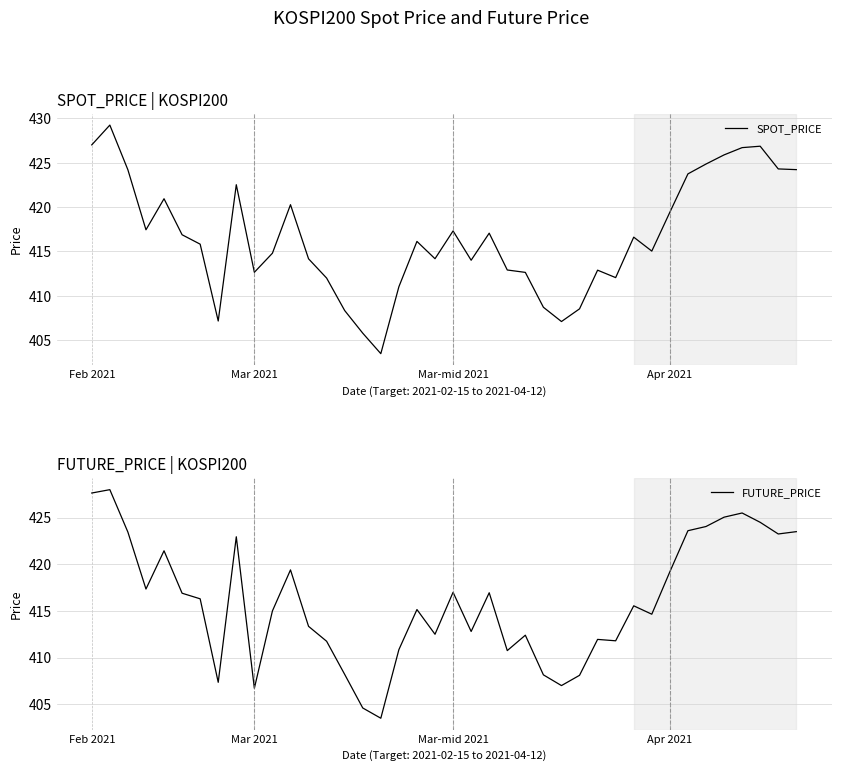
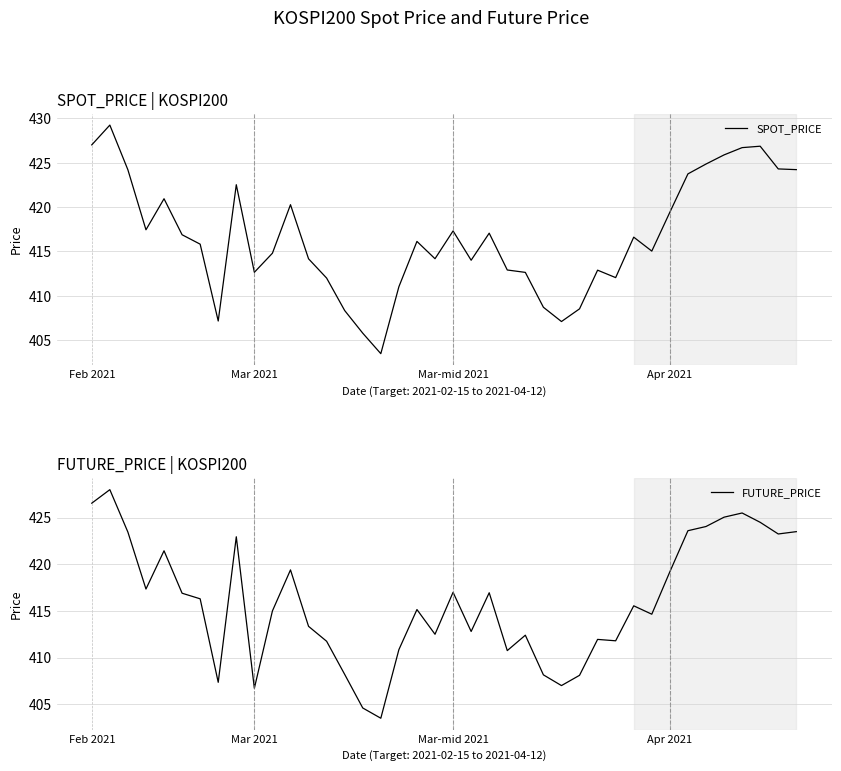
  {
    "SPOT_PRICE | KOSPI200": {
      "Feb 2021": 427,
      "Mar 2021": 413,
      "Mar-mid 2021": 417,
      "Apr 2021": 419
    },
    "FUTURE_PRICE | KOSPI200": {
-     "Feb 2021": 428,
+     "Feb 2021": 427,
      "Mar 2021": 407,
      "Mar-mid 2021": 417,
      "Apr 2021": 419
    }
  }
